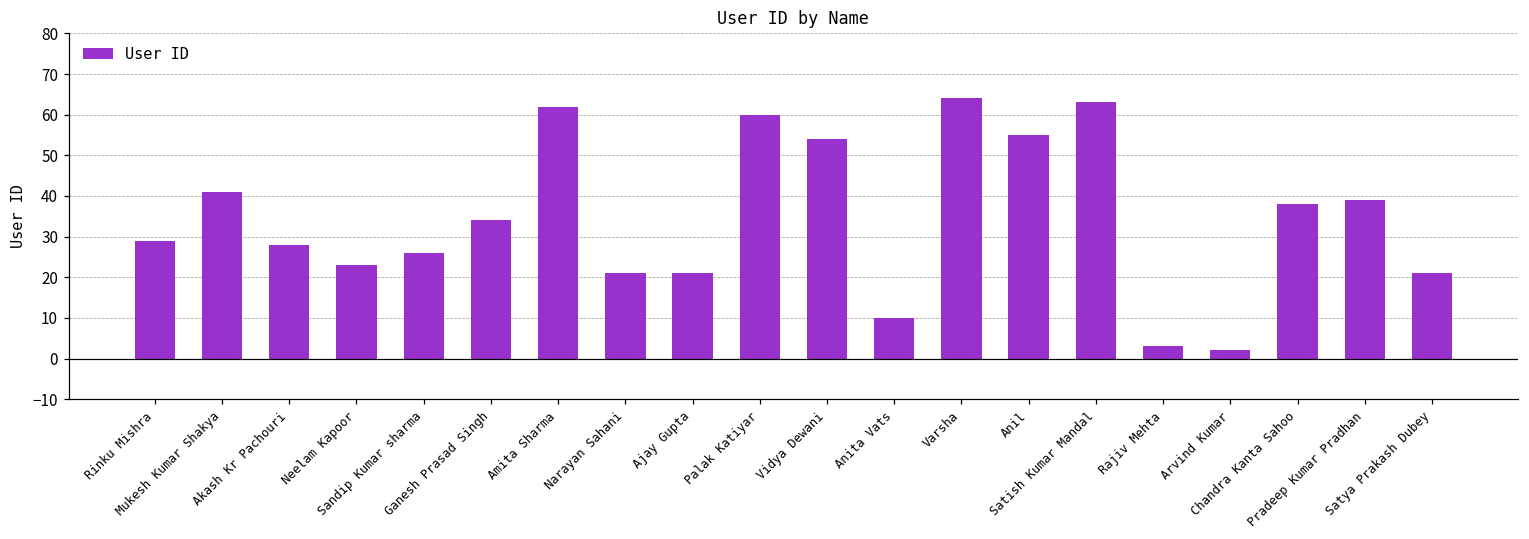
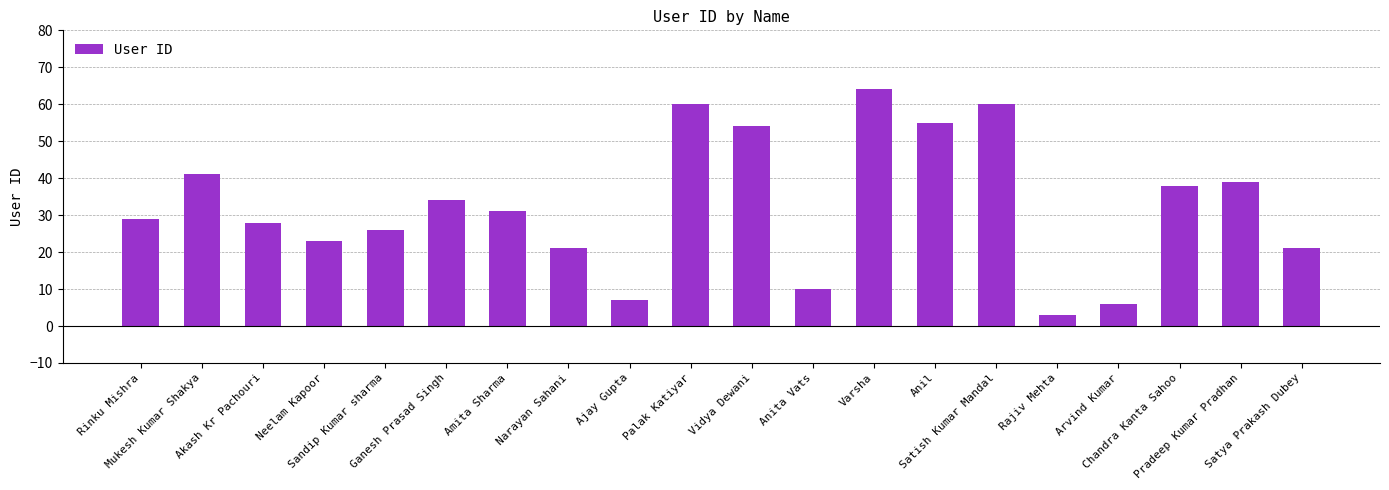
  {
    "Rinku Mishra": 29,
    "Mukesh Kumar Shakya": 41,
    "Akash Kr Pachouri": 28,
    "Neelam Kapoor": 23,
    "Sandip Kumar sharma": 26,
    "Ganesh Prasad Singh": 34,
-   "Amita Sharma": 62,
+   "Amita Sharma": 31,
    "Narayan Sahani": 21,
-   "Ajay Gupta": 21,
+   "Ajay Gupta": 7,
    "Palak Katiyar": 60,
    "Vidya Dewani": 54,
    "Anita Vats": 10,
    "Varsha": 64,
    "Anil": 55,
-   "Satish Kumar Mandal": 63,
+   "Satish Kumar Mandal": 60,
    "Rajiv Mehta": 3,
-   "Arvind Kumar": 2,
+   "Arvind Kumar": 6,
    "Chandra Kanta Sahoo": 38,
    "Pradeep Kumar Pradhan": 39,
    "Satya Prakash Dubey": 21
  }
